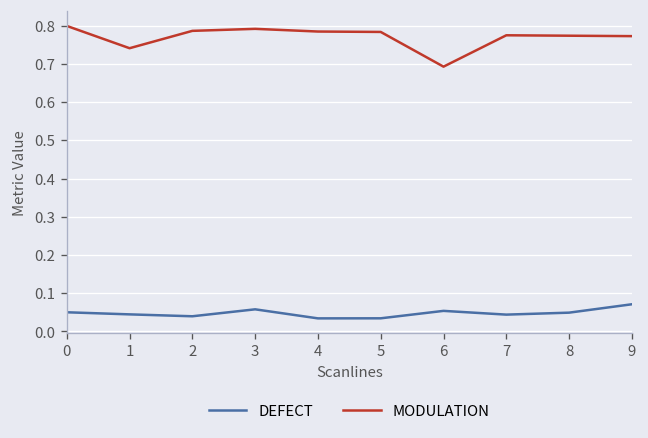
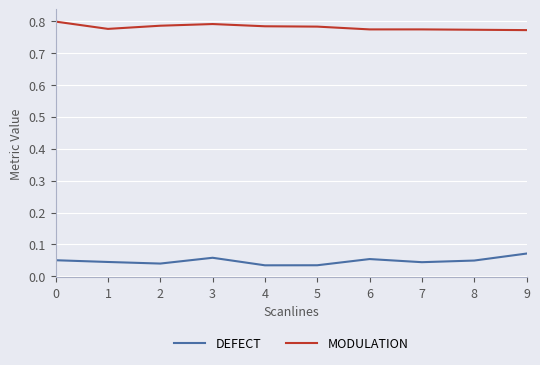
  {
    "DEFECT": {
      "0": 0.05,
      "1": 0.04,
      "2": 0.04,
      "3": 0.06,
      "4": 0.03,
      "5": 0.03,
      "6": 0.05,
      "7": 0.04,
      "8": 0.05,
      "9": 0.07
    },
    "MODULATION": {
      "0": 0.80,
-     "1": 0.74,
+     "1": 0.78,
      "2": 0.79,
      "3": 0.79,
      "4": 0.78,
      "5": 0.78,
-     "6": 0.69,
+     "6": 0.77,
      "7": 0.77,
      "8": 0.77,
      "9": 0.77
    }
  }
